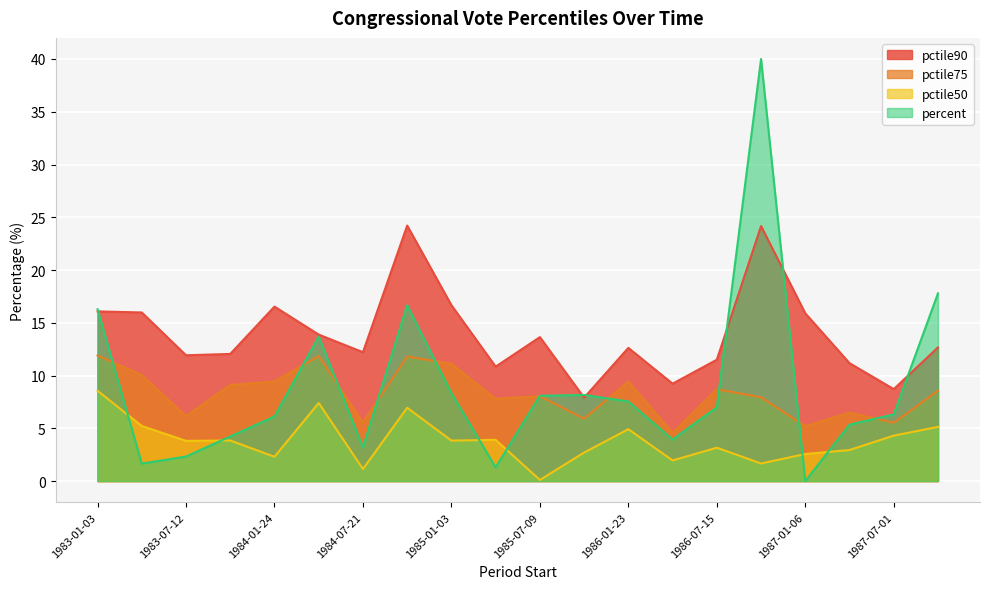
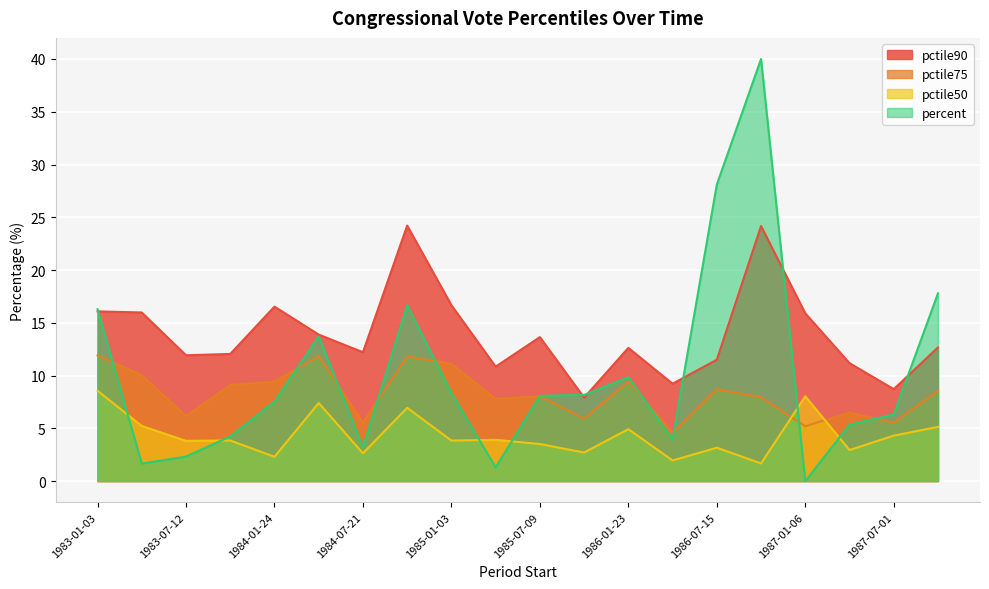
  {
    "pctile50": {
      "1983-01-03": 8.6,
      "1983-07-12": 3.8,
      "1984-01-24": 2.3,
-     "1984-07-21": 1.1,
+     "1984-07-21": 2.6,
      "1985-01-03": 3.8,
-     "1985-07-09": 0.1,
+     "1985-07-09": 3.5,
      "1986-01-23": 4.9,
      "1986-07-15": 3.2,
-     "1987-01-06": 2.6,
+     "1987-01-06": 8.0,
      "1987-07-01": 4.3
    },
    "percent": {
      "1983-07-12": 2.3,
-     "1984-01-24": 6.1,
+     "1984-01-24": 7.5,
      "1984-07-21": 3.2,
      "1985-01-03": 8.3,
-     "1986-01-23": 7.5,
-     "1986-07-15": 7.0,
+     "1986-01-23": 9.8,
+     "1986-07-15": 28.1,
      "1987-01-06": 0.0,
      "1987-07-01": 6.3
    }
  }
